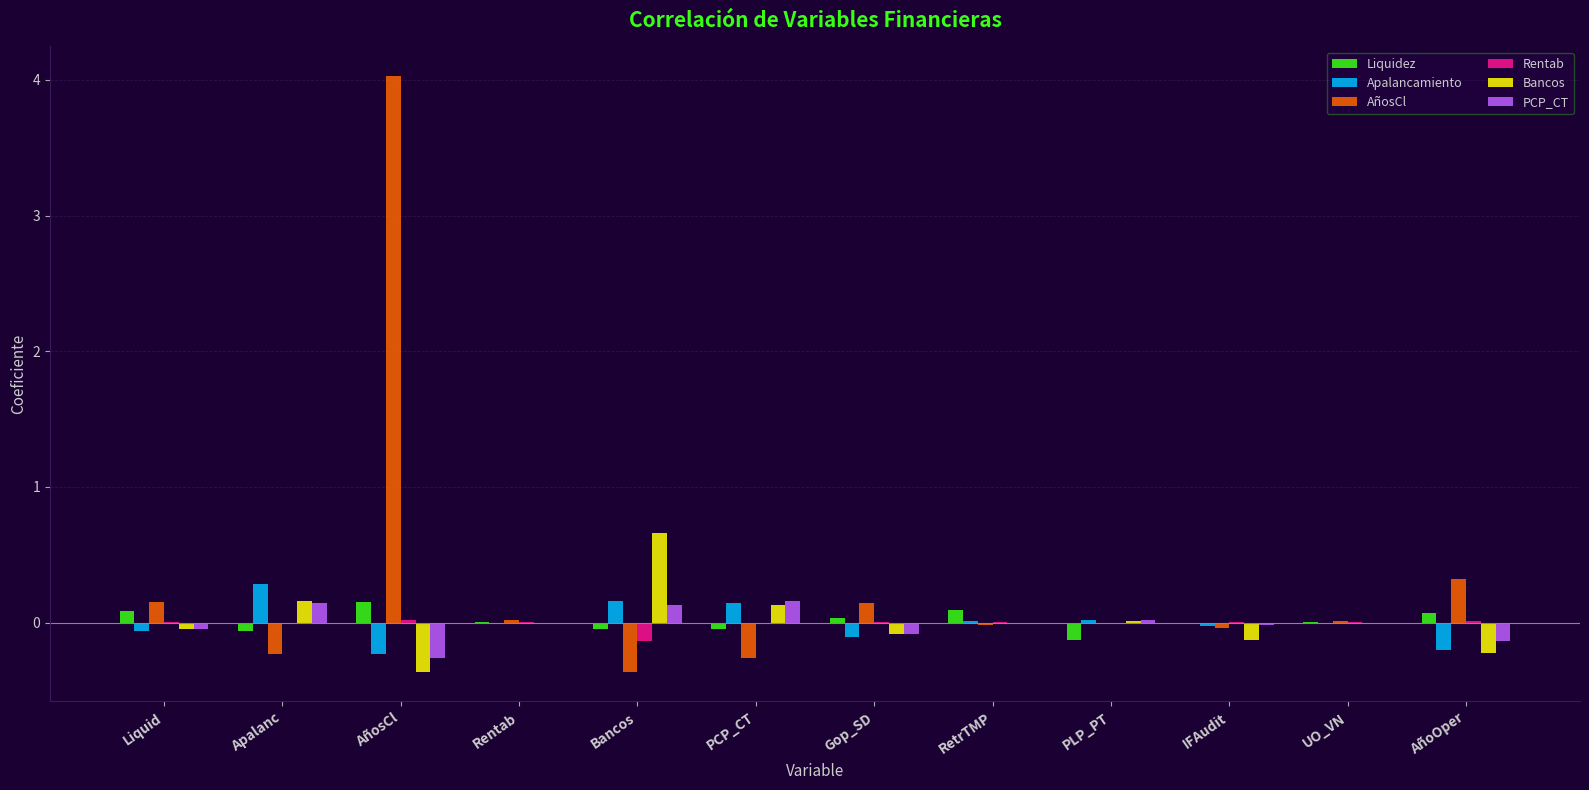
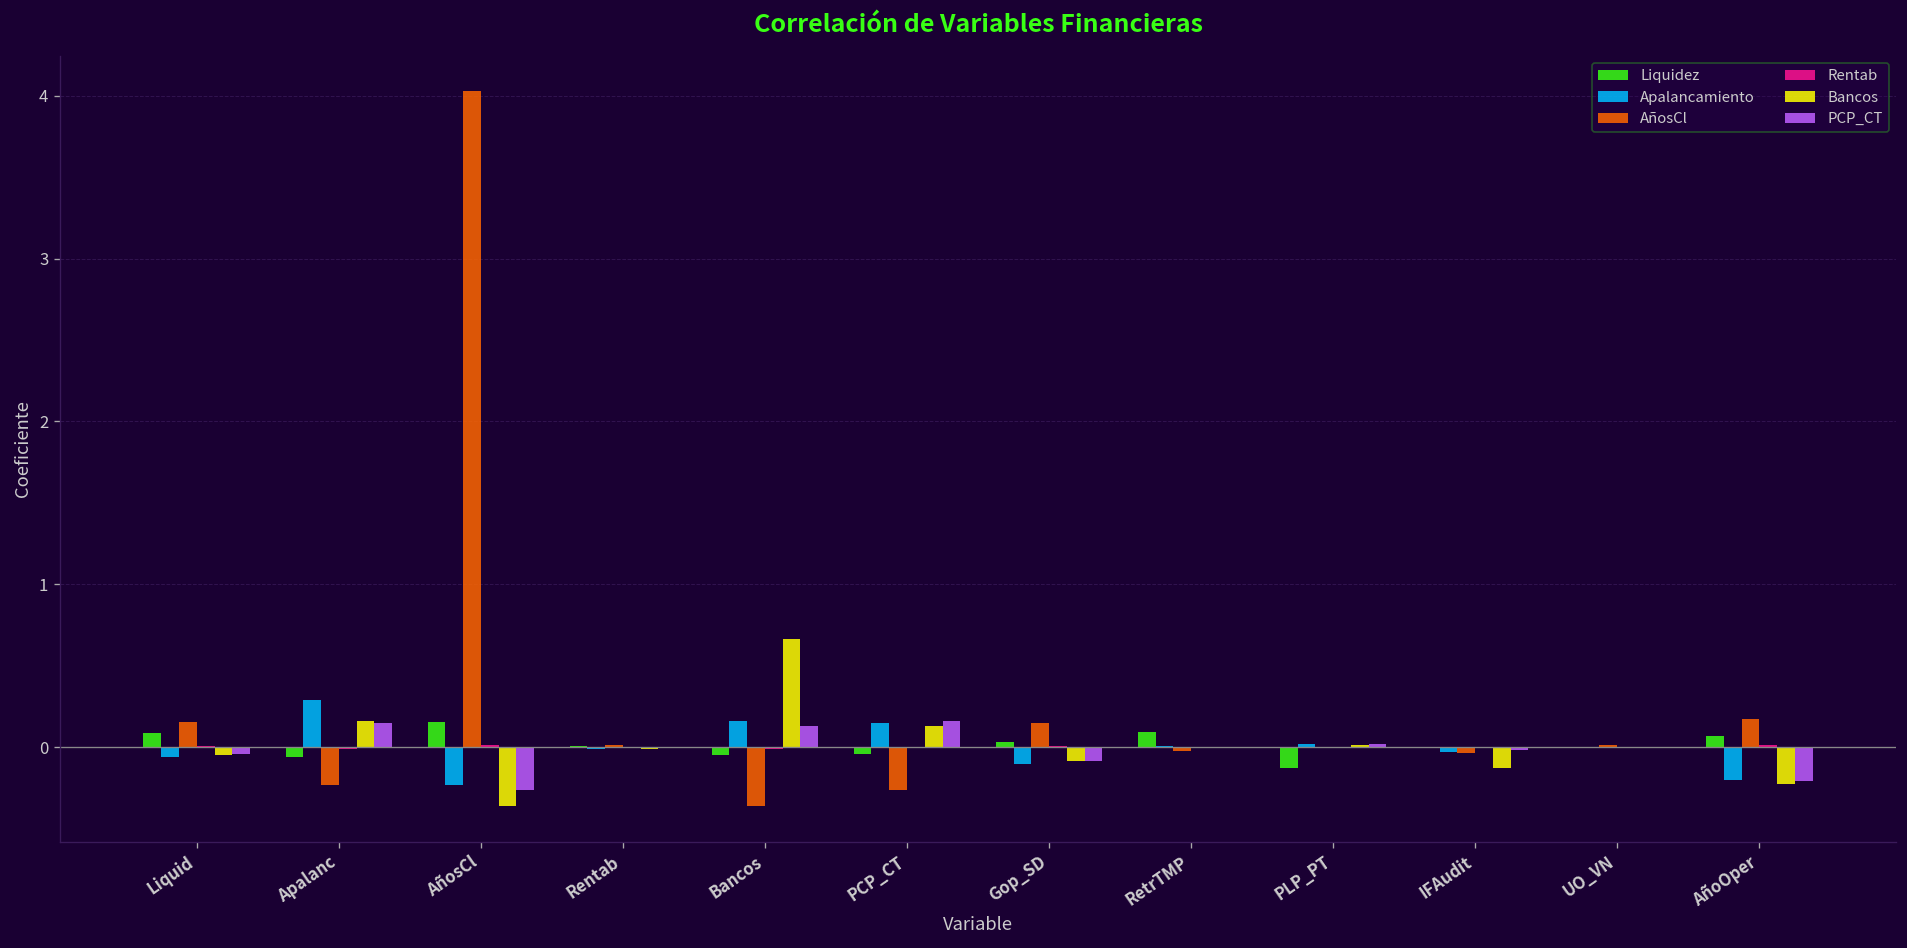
  {
    "Liquidez": {
      "Liquid": 0.09,
      "Apalanc": -0.06,
      "AñosCl": 0.15,
      "Bancos": -0.05,
      "PCP_CT": -0.05,
      "Gop_SD": 0.03,
      "RetrTMP": 0.09,
      "PLP_PT": -0.13,
      "AñoOper": 0.07
    },
    "Apalancamiento": {
      "Liquid": -0.06,
      "Apalanc": 0.29,
      "AñosCl": -0.23,
      "Bancos": 0.16,
      "PCP_CT": 0.15,
      "Gop_SD": -0.10,
      "PLP_PT": 0.02,
      "IFAudit": -0.03,
      "AñoOper": -0.20
    },
    "AñosCl": {
      "Liquid": 0.15,
      "Apalanc": -0.23,
      "AñosCl": 4.03,
      "Bancos": -0.36,
      "PCP_CT": -0.26,
      "Gop_SD": 0.14,
      "RetrTMP": -0.02,
      "IFAudit": -0.04,
-     "AñoOper": 0.32
+     "AñoOper": 0.17
    },
    "Rentab": {
-     "Bancos": -0.14
+     "Bancos": -0.01
    },
    "Bancos": {
      "Liquid": -0.05,
      "Apalanc": 0.16,
      "AñosCl": -0.36,
      "Bancos": 0.66,
      "PCP_CT": 0.13,
      "Gop_SD": -0.08,
      "IFAudit": -0.13,
      "AñoOper": -0.22
    },
    "PCP_CT": {
      "Liquid": -0.05,
      "Apalanc": 0.15,
      "AñosCl": -0.26,
      "Bancos": 0.13,
      "PCP_CT": 0.16,
      "Gop_SD": -0.08,
      "IFAudit": -0.02,
-     "AñoOper": -0.14
+     "AñoOper": -0.21
    }
  }
